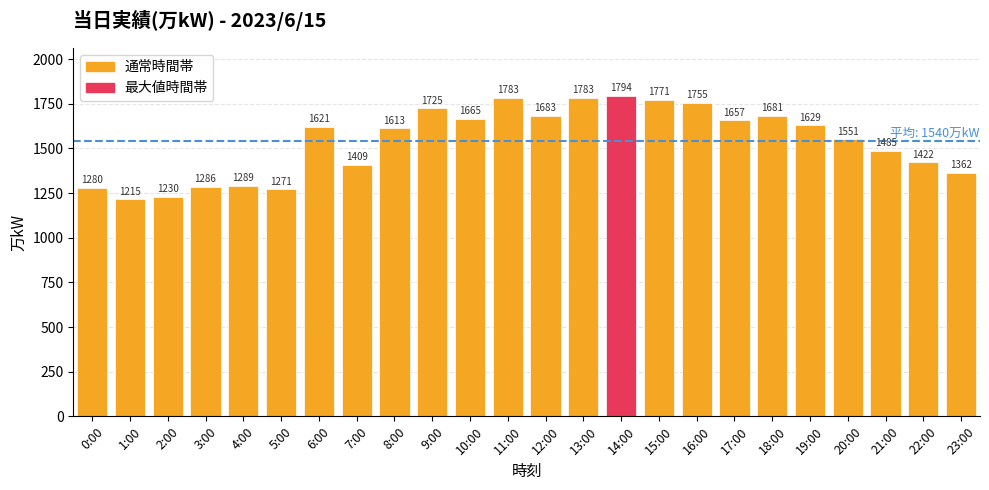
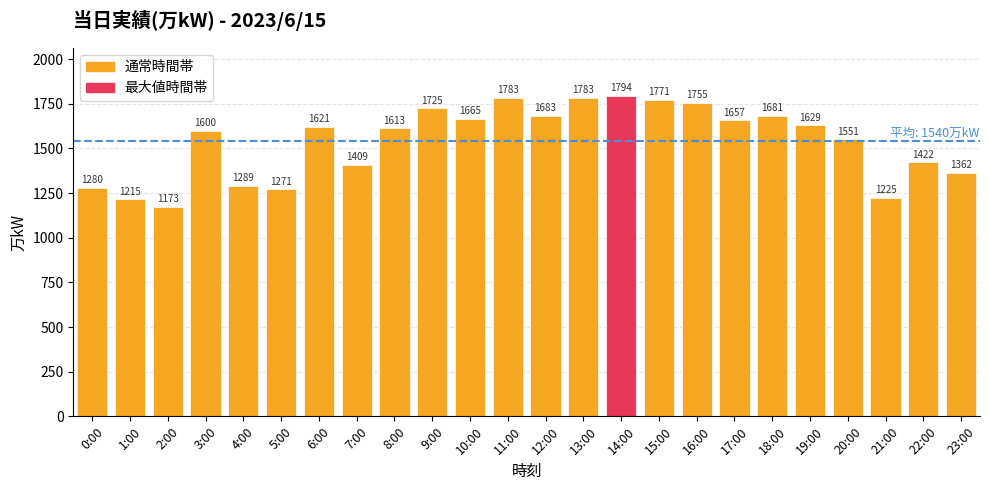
  {
    "0:00": 1280,
    "1:00": 1215,
-   "2:00": 1230,
-   "3:00": 1286,
+   "2:00": 1173,
+   "3:00": 1600,
    "4:00": 1289,
    "5:00": 1271,
    "6:00": 1621,
    "7:00": 1409,
    "8:00": 1613,
    "9:00": 1725,
    "10:00": 1665,
    "11:00": 1783,
    "12:00": 1683,
    "13:00": 1783,
    "14:00": 1794,
    "15:00": 1771,
    "16:00": 1755,
    "17:00": 1657,
    "18:00": 1681,
    "19:00": 1629,
    "20:00": 1551,
-   "21:00": 1485,
+   "21:00": 1225,
    "22:00": 1422,
    "23:00": 1362
  }
